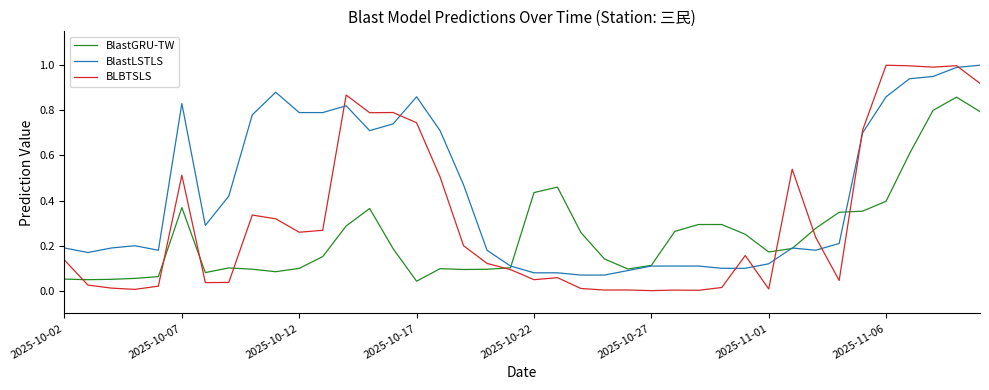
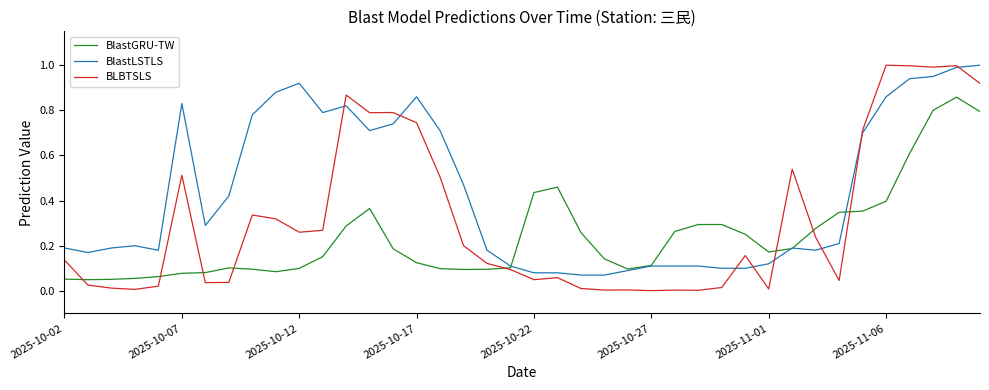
  {
    "BlastGRU-TW": {
      "2025-10-02": 0.05,
-     "2025-10-07": 0.37,
+     "2025-10-07": 0.08,
      "2025-10-12": 0.10,
-     "2025-10-17": 0.04,
+     "2025-10-17": 0.12,
      "2025-10-22": 0.44,
      "2025-11-01": 0.17,
      "2025-11-06": 0.40
    },
    "BlastLSTLS": {
      "2025-10-02": 0.19,
      "2025-10-07": 0.83,
-     "2025-10-12": 0.79,
+     "2025-10-12": 0.92,
      "2025-10-17": 0.86,
      "2025-10-22": 0.08,
      "2025-11-01": 0.12,
      "2025-11-06": 0.86
    },
    "BLBTSLS": {
      "2025-10-02": 0.14,
      "2025-10-07": 0.51,
      "2025-10-12": 0.26,
      "2025-10-17": 0.74,
      "2025-10-22": 0.05,
      "2025-10-27": 0.00,
      "2025-11-01": 0.01,
      "2025-11-06": 1.00
    }
  }
